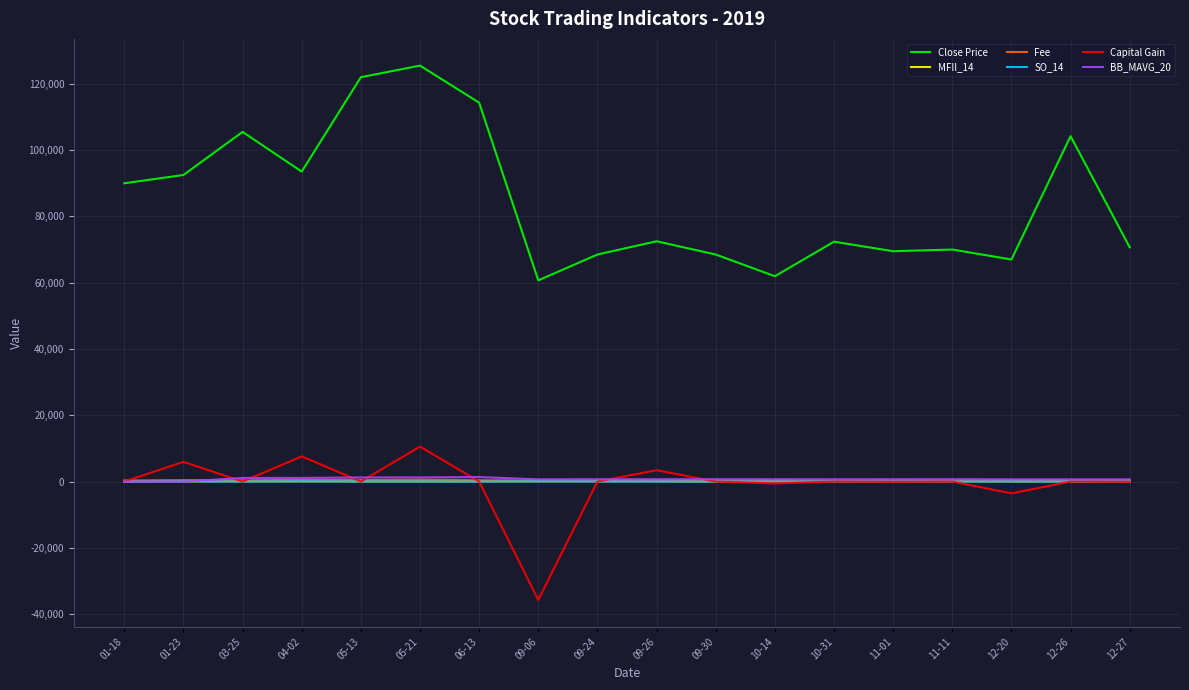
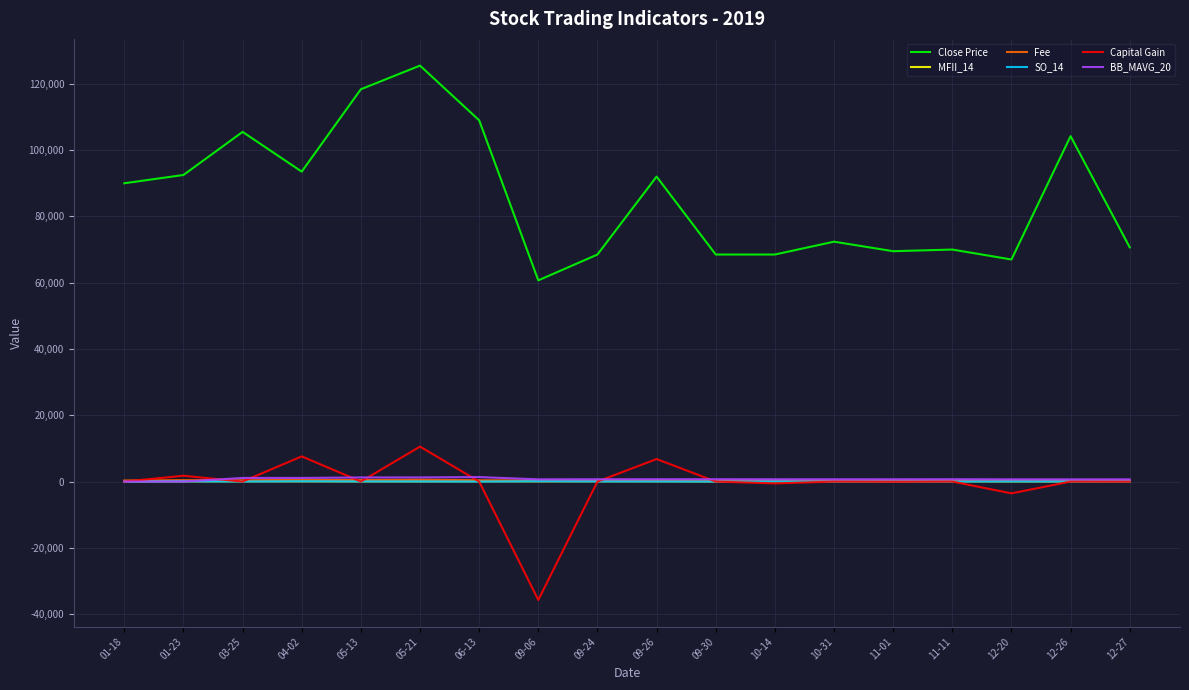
  {
    "Close Price": {
      "01-18": "90,000",
      "01-23": "93,000",
      "03-25": "106,000",
      "04-02": "94,000",
-     "05-13": "122,000",
+     "05-13": "118,000",
      "05-21": "126,000",
-     "06-13": "114,000",
+     "06-13": "109,000",
      "09-06": "61,000",
      "09-24": "69,000",
-     "09-26": "73,000",
+     "09-26": "92,000",
      "09-30": "69,000",
-     "10-14": "62,000",
+     "10-14": "69,000",
      "10-31": "72,000",
      "11-01": "70,000",
      "11-11": "70,000",
      "12-20": "67,000",
      "12-26": "104,000",
      "12-27": "71,000"
    },
    "Capital Gain": {
-     "01-23": "6,000",
+     "01-23": "2,000",
      "04-02": "8,000",
      "05-21": "11,000",
      "09-06": "-36,000",
-     "09-26": "3,000",
+     "09-26": "7,000",
      "12-20": "-4,000"
    },
    "BB_MAVG_20": {
      "05-13": "1,000",
      "06-13": "1,000"
    }
  }
